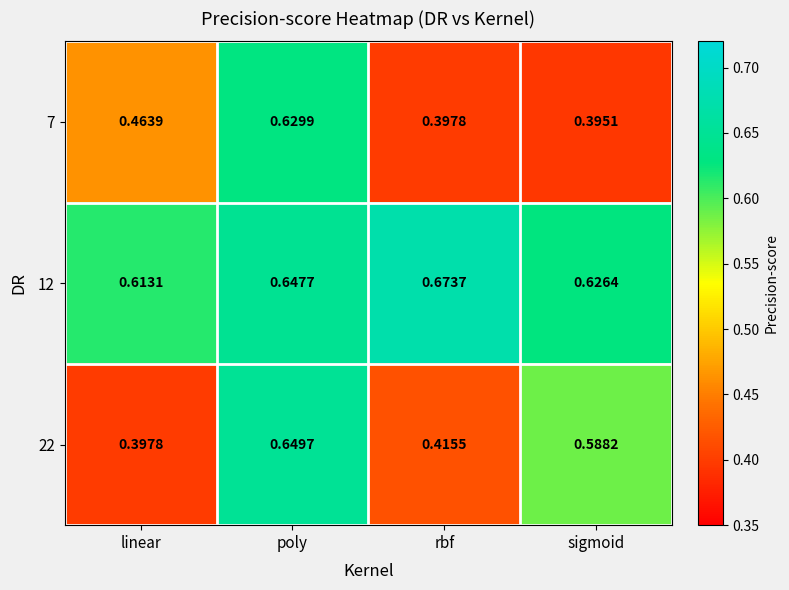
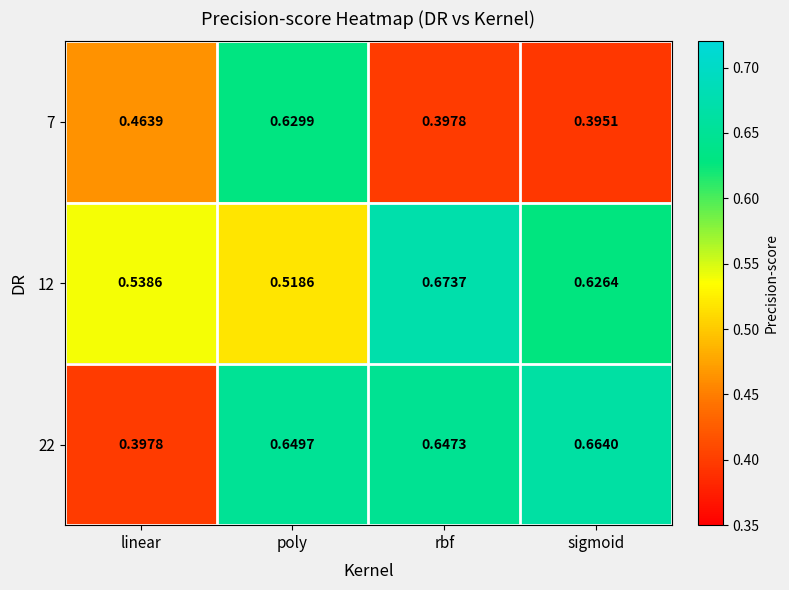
  {
    "7": {
      "linear": 0.4639,
      "poly": 0.6299,
      "rbf": 0.3978,
      "sigmoid": 0.3951
    },
    "12": {
-     "linear": 0.6131,
-     "poly": 0.6477,
+     "linear": 0.5386,
+     "poly": 0.5186,
      "rbf": 0.6737,
      "sigmoid": 0.6264
    },
    "22": {
      "linear": 0.3978,
      "poly": 0.6497,
-     "rbf": 0.4155,
-     "sigmoid": 0.5882
+     "rbf": 0.6473,
+     "sigmoid": 0.6640
    }
  }
